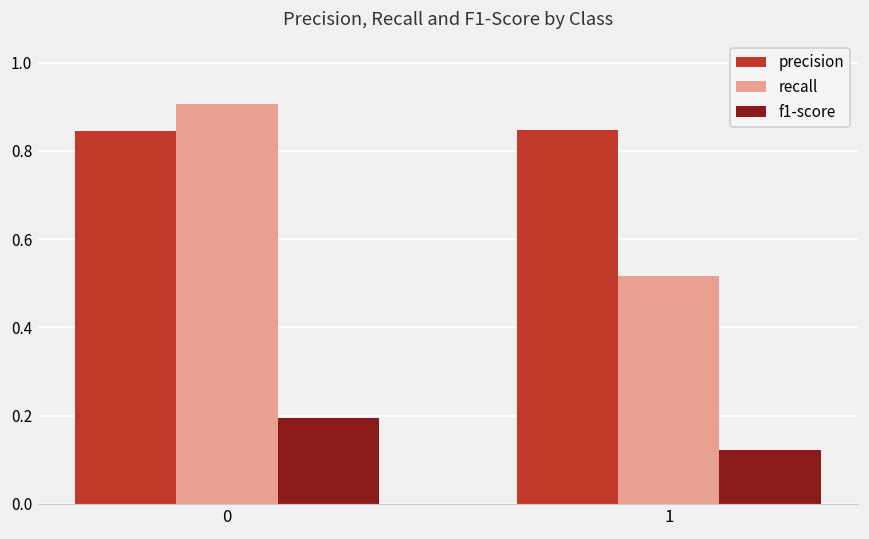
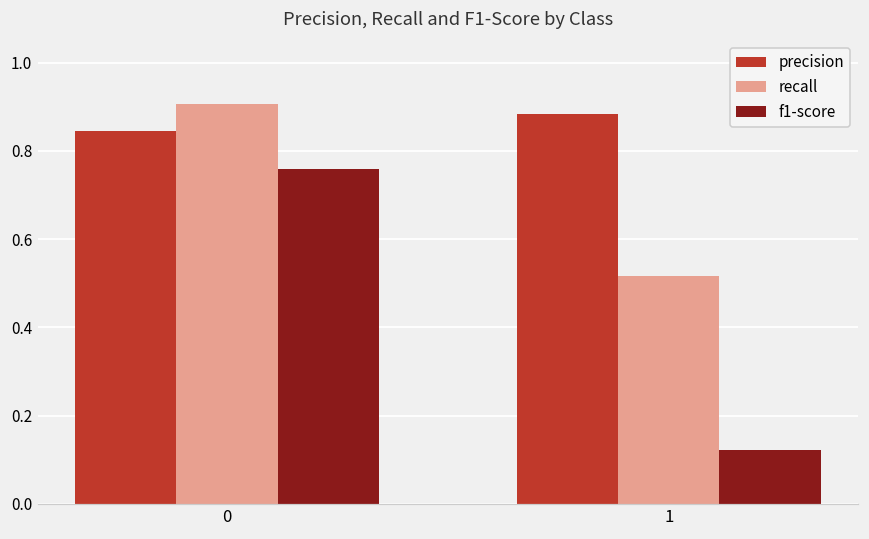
  {
    "precision": {
      "0": 0.85,
-     "1": 0.85
+     "1": 0.88
    },
    "recall": {
      "0": 0.91,
      "1": 0.52
    },
    "f1-score": {
-     "0": 0.19,
+     "0": 0.76,
      "1": 0.12
    }
  }
